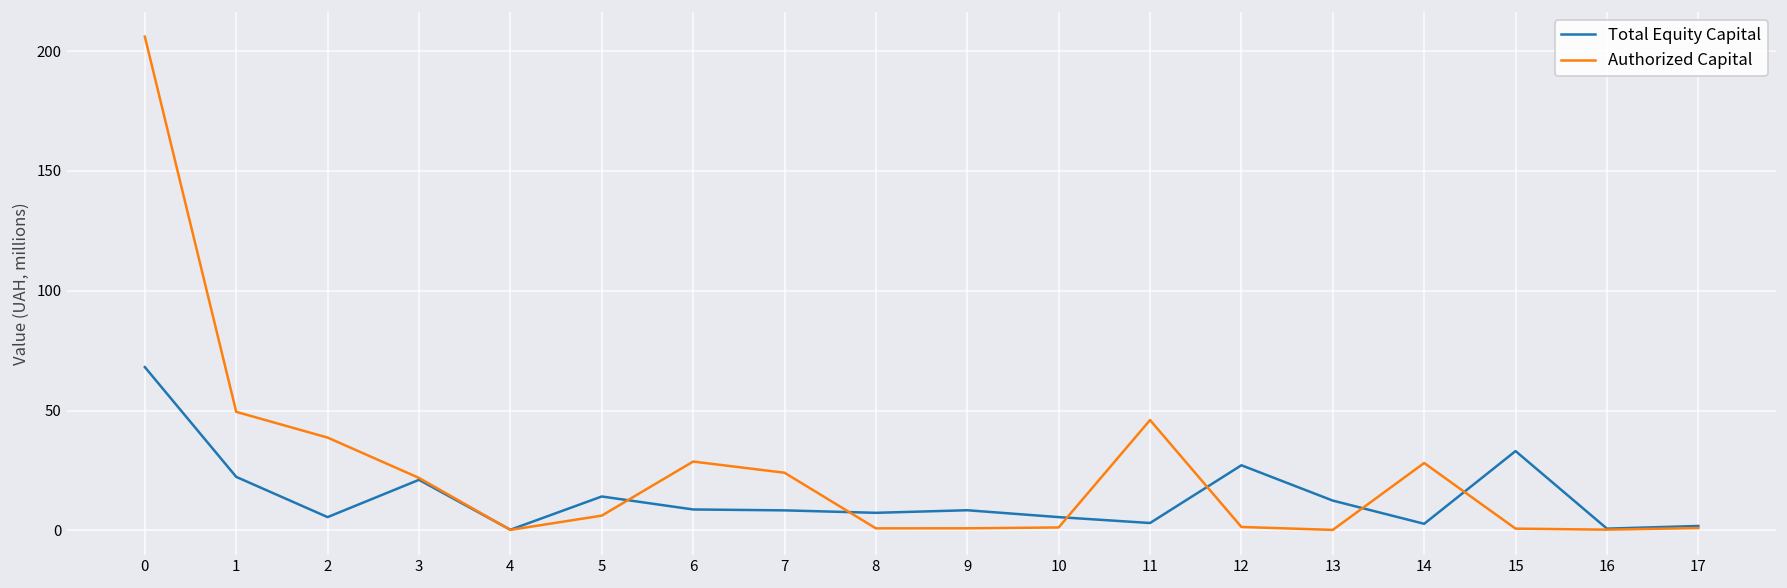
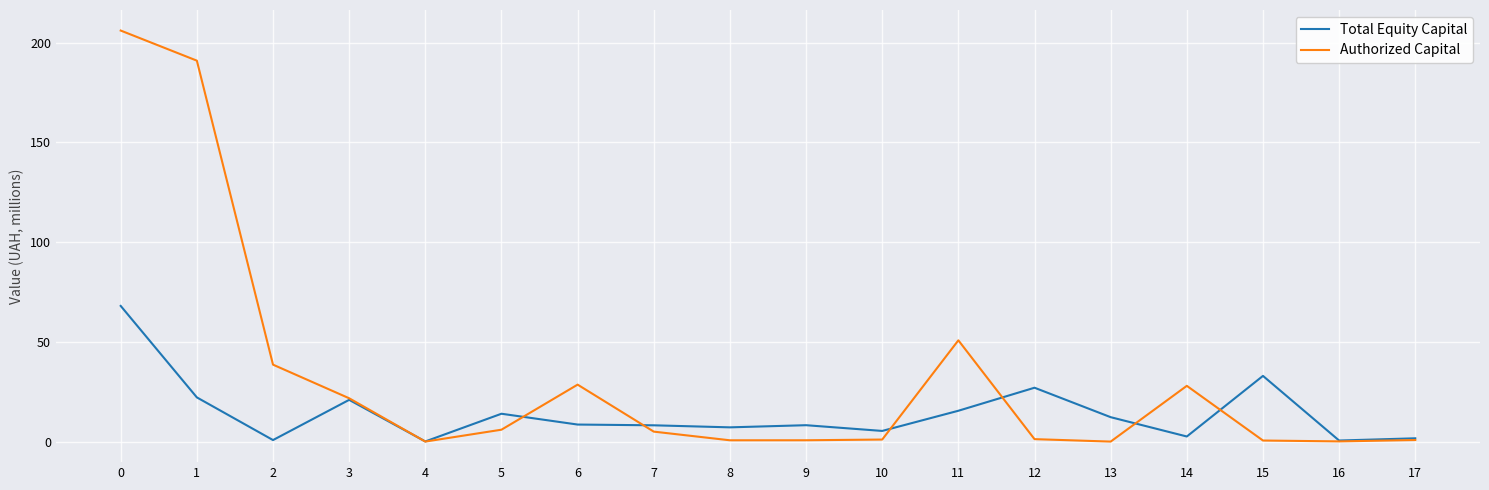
  {
    "Total Equity Capital": {
      "0": 68,
      "1": 22,
-     "2": 6,
+     "2": 1,
      "5": 14,
      "6": 9,
      "7": 8,
      "8": 7,
      "9": 8,
      "10": 6,
-     "11": 3,
+     "11": 16,
      "12": 27,
      "13": 12,
      "14": 3,
      "15": 33
    },
    "Authorized Capital": {
      "0": 206,
-     "1": 49,
+     "1": 191,
      "2": 39,
      "5": 6,
      "6": 29,
-     "7": 24,
+     "7": 5,
      "8": 1,
      "9": 1,
      "10": 1,
-     "11": 46,
+     "11": 51,
      "12": 1,
      "13": 0,
      "14": 28,
      "15": 1
    }
  }
